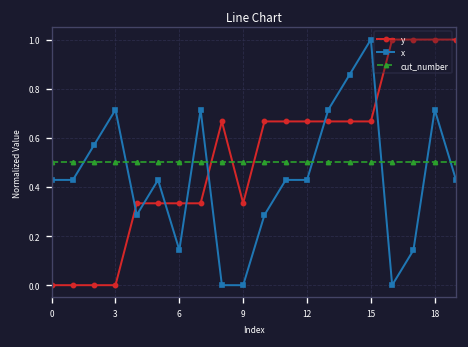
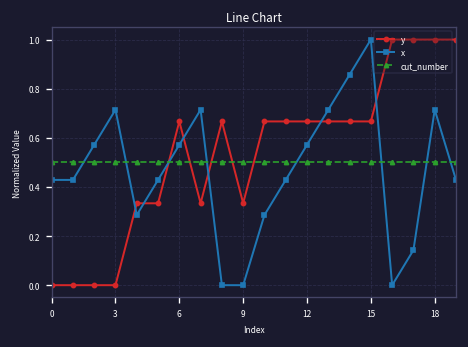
  {
    "y": {
      "0": 0.00,
      "3": 0.00,
-     "6": 0.33,
+     "6": 0.67,
      "9": 0.33,
      "12": 0.67,
      "15": 0.67
    },
    "x": {
      "0": 0.43,
      "3": 0.71,
-     "6": 0.14,
+     "6": 0.57,
      "9": 0.00,
-     "12": 0.43,
+     "12": 0.57,
      "15": 1.00,
      "18": 0.71
    },
    "cut_number": {
      "0": 0.50,
      "3": 0.50,
      "6": 0.50,
      "9": 0.50,
      "12": 0.50,
      "15": 0.50,
      "18": 0.50
    }
  }
